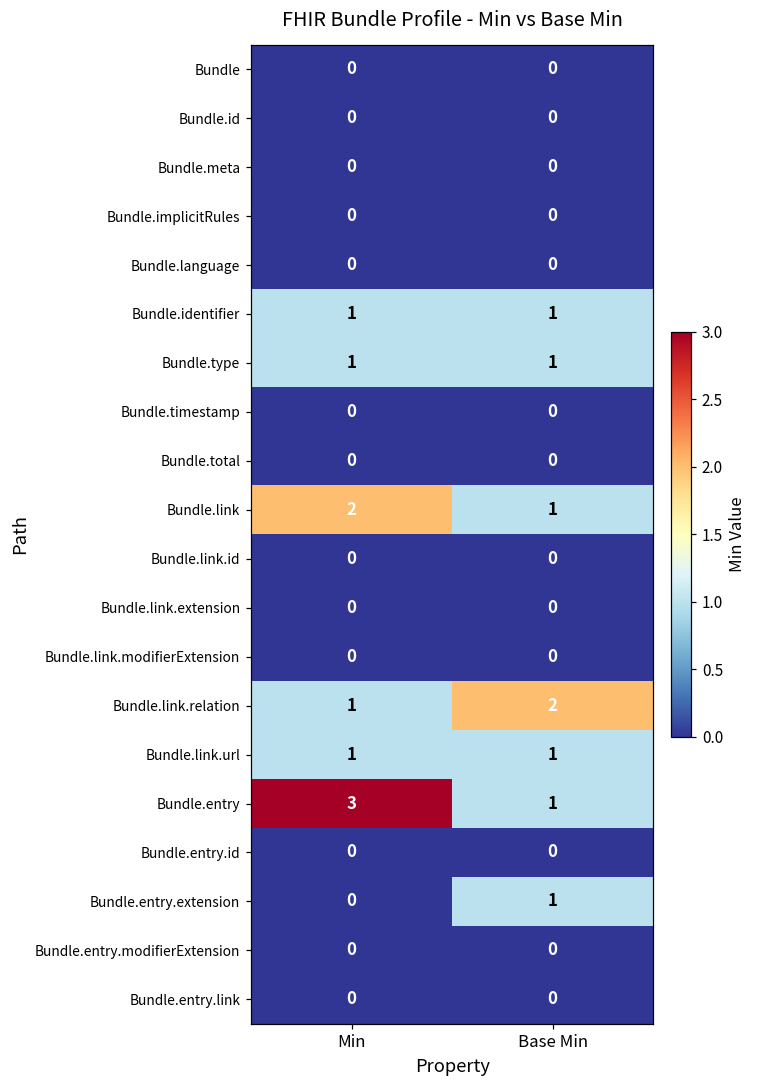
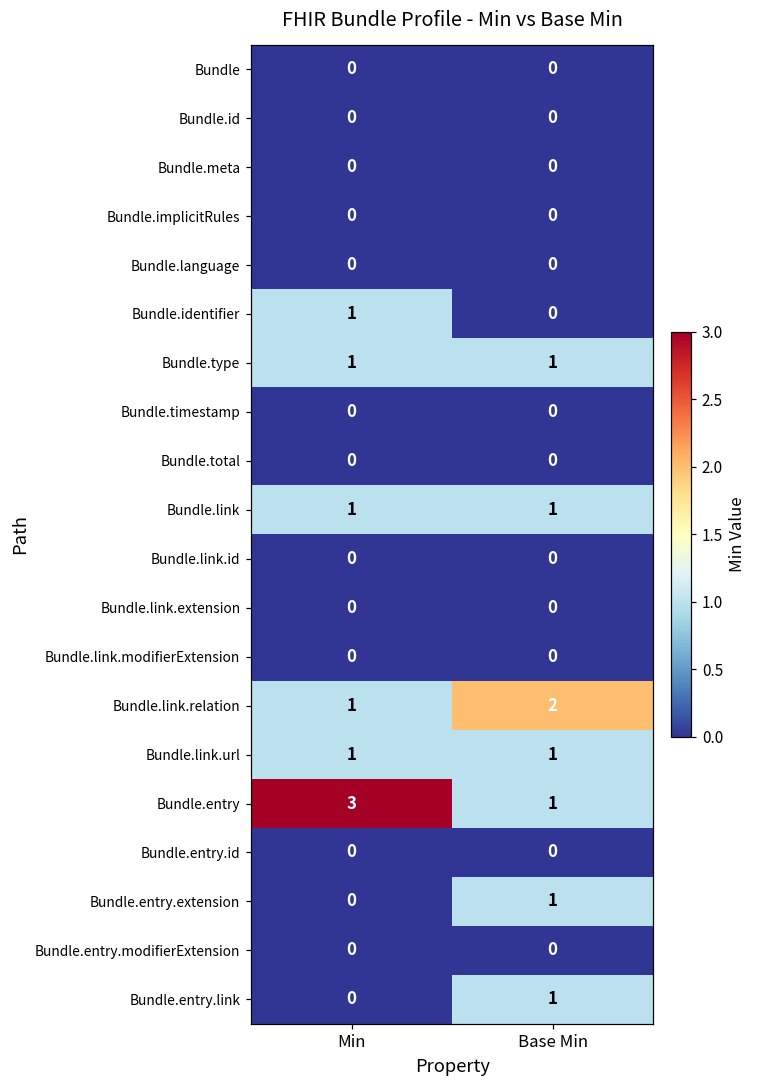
  {
    "Bundle": {
      "Min": 0,
      "Base Min": 0
    },
    "Bundle.id": {
      "Min": 0,
      "Base Min": 0
    },
    "Bundle.meta": {
      "Min": 0,
      "Base Min": 0
    },
    "Bundle.implicitRules": {
      "Min": 0,
      "Base Min": 0
    },
    "Bundle.language": {
      "Min": 0,
      "Base Min": 0
    },
    "Bundle.identifier": {
      "Min": 1,
-     "Base Min": 1
+     "Base Min": 0
    },
    "Bundle.type": {
      "Min": 1,
      "Base Min": 1
    },
    "Bundle.timestamp": {
      "Min": 0,
      "Base Min": 0
    },
    "Bundle.total": {
      "Min": 0,
      "Base Min": 0
    },
    "Bundle.link": {
-     "Min": 2,
+     "Min": 1,
      "Base Min": 1
    },
    "Bundle.link.id": {
      "Min": 0,
      "Base Min": 0
    },
    "Bundle.link.extension": {
      "Min": 0,
      "Base Min": 0
    },
    "Bundle.link.modifierExtension": {
      "Min": 0,
      "Base Min": 0
    },
    "Bundle.link.relation": {
      "Min": 1,
      "Base Min": 2
    },
    "Bundle.link.url": {
      "Min": 1,
      "Base Min": 1
    },
    "Bundle.entry": {
      "Min": 3,
      "Base Min": 1
    },
    "Bundle.entry.id": {
      "Min": 0,
      "Base Min": 0
    },
    "Bundle.entry.extension": {
      "Min": 0,
      "Base Min": 1
    },
    "Bundle.entry.modifierExtension": {
      "Min": 0,
      "Base Min": 0
    },
    "Bundle.entry.link": {
      "Min": 0,
-     "Base Min": 0
+     "Base Min": 1
    }
  }
